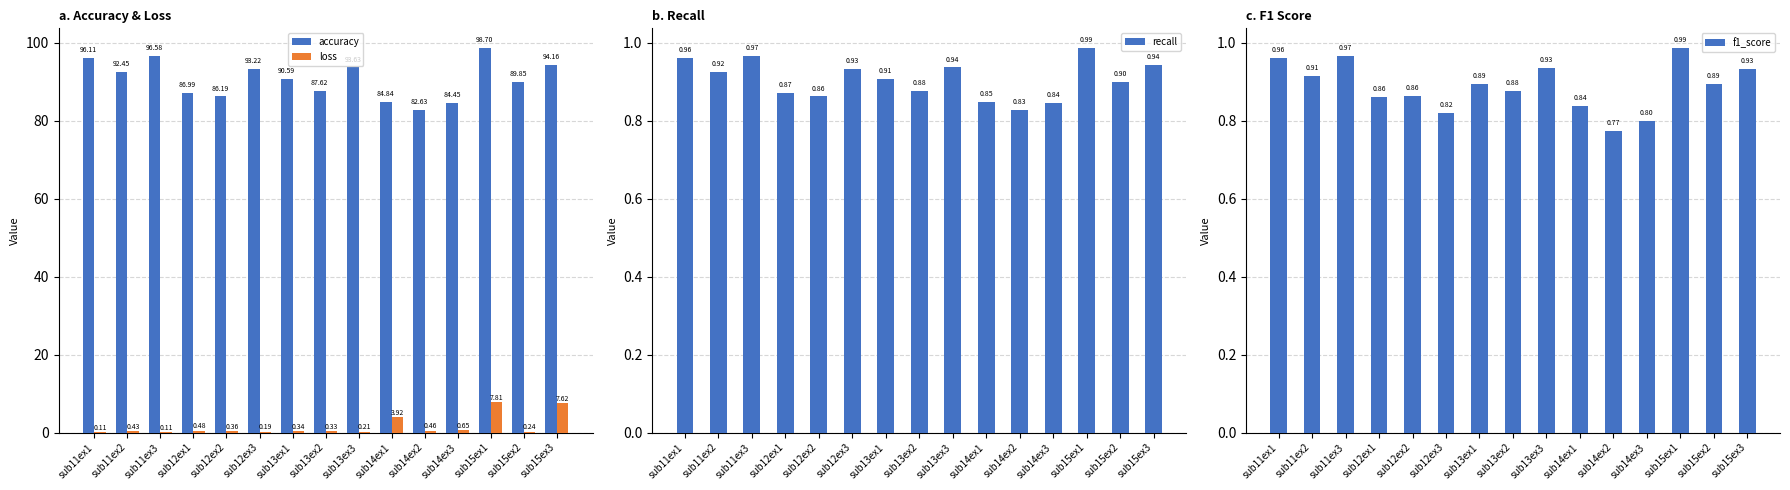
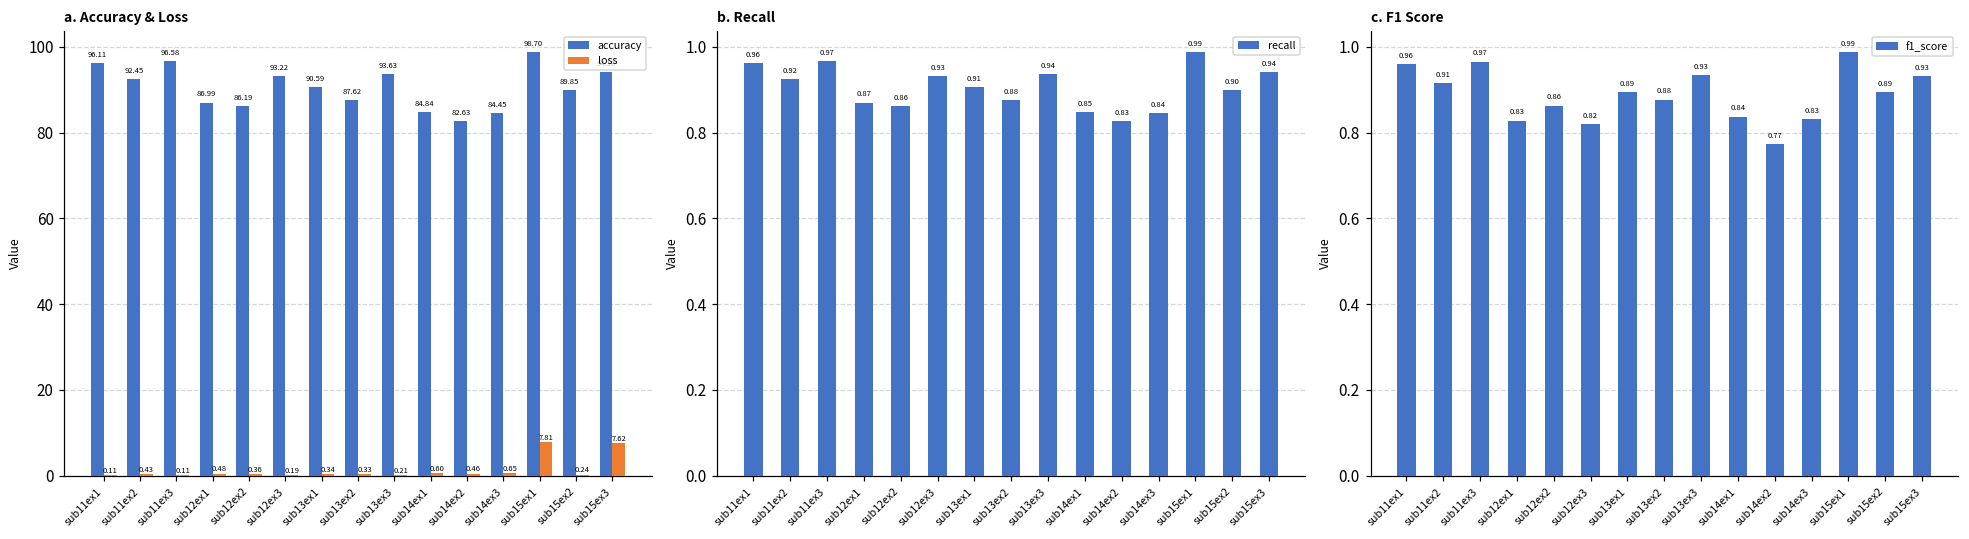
  {
    "a. Accuracy & Loss": {
      "accuracy": {
        "sub11ex1": 96.11,
        "sub11ex2": 92.45,
        "sub11ex3": 96.58,
        "sub12ex1": 86.99,
        "sub12ex2": 86.19,
        "sub12ex3": 93.22,
        "sub13ex1": 90.59,
        "sub13ex2": 87.62,
        "sub14ex1": 84.84,
        "sub14ex2": 82.63,
        "sub14ex3": 84.45,
        "sub15ex1": 98.70,
        "sub15ex2": 89.85,
        "sub15ex3": 94.16
      },
      "loss": {
        "sub11ex1": 0.11,
        "sub11ex2": 0.43,
        "sub11ex3": 0.11,
        "sub12ex1": 0.48,
        "sub12ex2": 0.36,
        "sub12ex3": 0.19,
        "sub13ex1": 0.34,
        "sub13ex2": 0.33,
        "sub13ex3": 0.21,
-       "sub14ex1": 3.92,
+       "sub14ex1": 0.60,
        "sub14ex2": 0.46,
        "sub14ex3": 0.65,
        "sub15ex1": 7.81,
        "sub15ex2": 0.24,
        "sub15ex3": 7.62
      }
    },
    "b. Recall": {
      "sub11ex1": 0.96,
      "sub11ex2": 0.92,
      "sub11ex3": 0.97,
      "sub12ex1": 0.87,
      "sub12ex2": 0.86,
      "sub12ex3": 0.93,
      "sub13ex1": 0.91,
      "sub13ex2": 0.88,
      "sub13ex3": 0.94,
      "sub14ex1": 0.85,
      "sub14ex2": 0.83,
      "sub14ex3": 0.84,
      "sub15ex1": 0.99,
      "sub15ex2": 0.90,
      "sub15ex3": 0.94
    },
    "c. F1 Score": {
      "sub11ex1": 0.96,
      "sub11ex2": 0.91,
      "sub11ex3": 0.97,
-     "sub12ex1": 0.86,
+     "sub12ex1": 0.83,
      "sub12ex2": 0.86,
      "sub12ex3": 0.82,
      "sub13ex1": 0.89,
      "sub13ex2": 0.88,
      "sub13ex3": 0.93,
      "sub14ex1": 0.84,
      "sub14ex2": 0.77,
-     "sub14ex3": 0.80,
+     "sub14ex3": 0.83,
      "sub15ex1": 0.99,
      "sub15ex2": 0.89,
      "sub15ex3": 0.93
    }
  }
